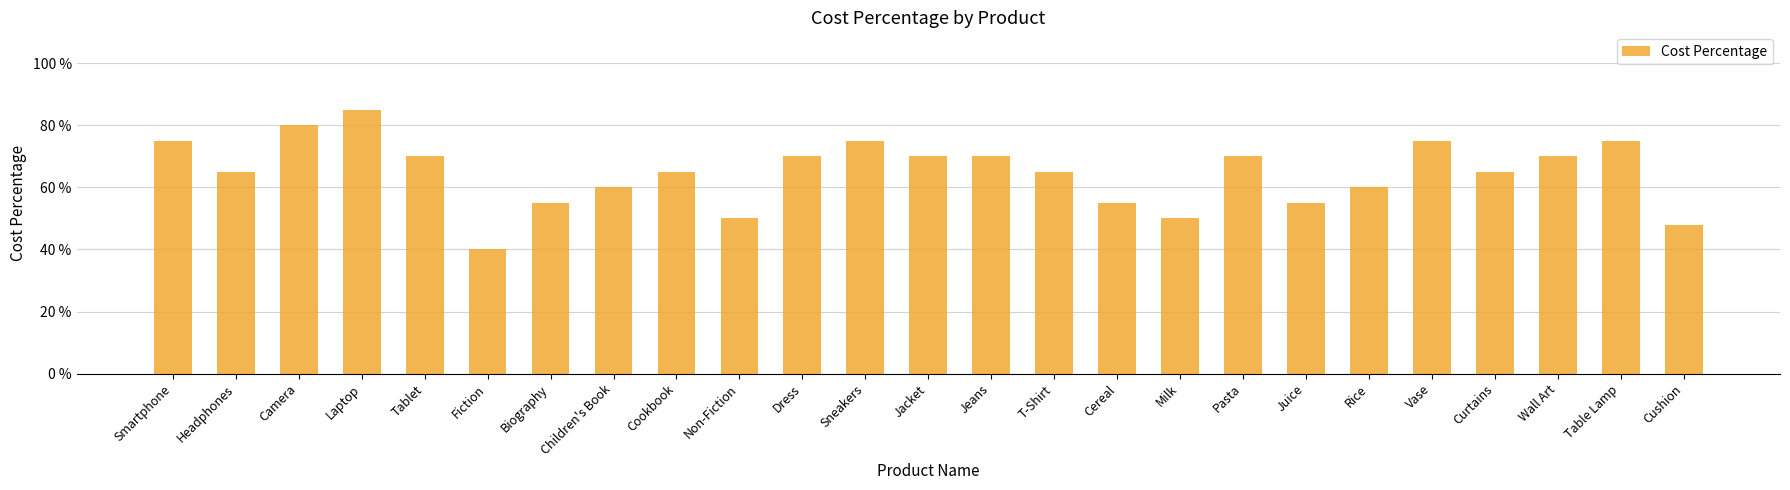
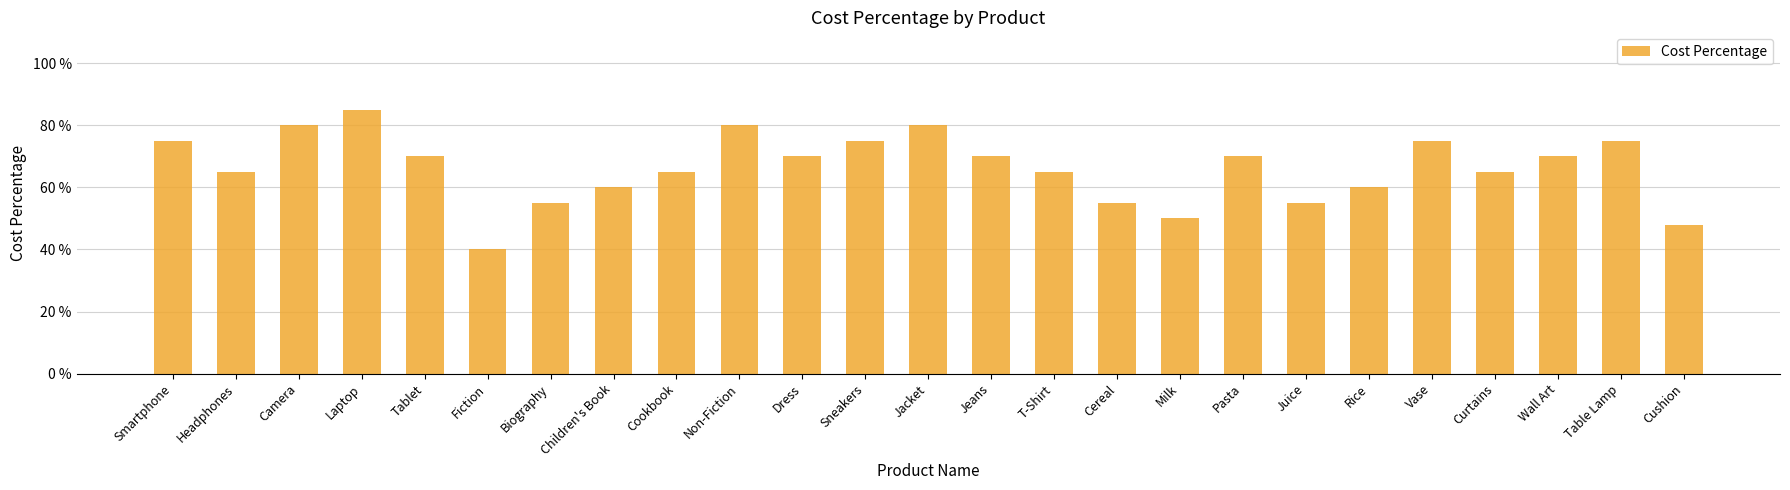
  {
    "Smartphone": "75 %",
    "Headphones": "65 %",
    "Camera": "80 %",
    "Laptop": "85 %",
    "Tablet": "70 %",
    "Fiction": "40 %",
    "Biography": "55 %",
    "Children's Book": "60 %",
    "Cookbook": "65 %",
-   "Non-Fiction": "50 %",
+   "Non-Fiction": "80 %",
    "Dress": "70 %",
    "Sneakers": "75 %",
-   "Jacket": "70 %",
+   "Jacket": "80 %",
    "Jeans": "70 %",
    "T-Shirt": "65 %",
    "Cereal": "55 %",
    "Milk": "50 %",
    "Pasta": "70 %",
    "Juice": "55 %",
    "Rice": "60 %",
    "Vase": "75 %",
    "Curtains": "65 %",
    "Wall Art": "70 %",
    "Table Lamp": "75 %",
    "Cushion": "48 %"
  }
